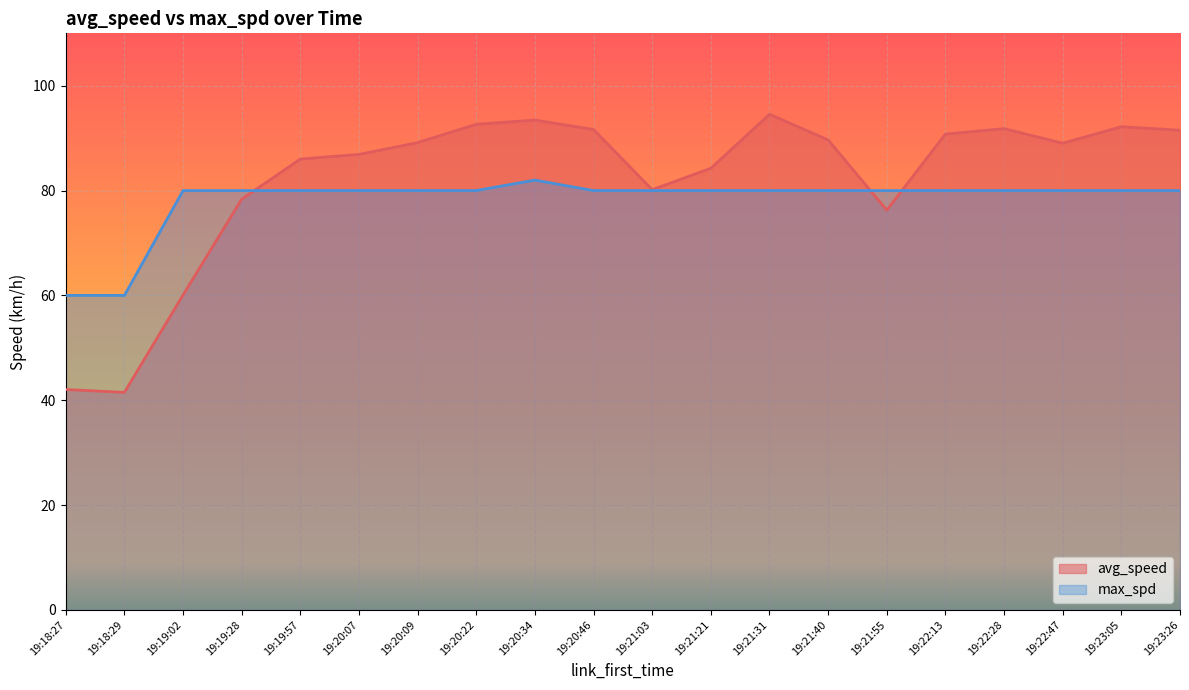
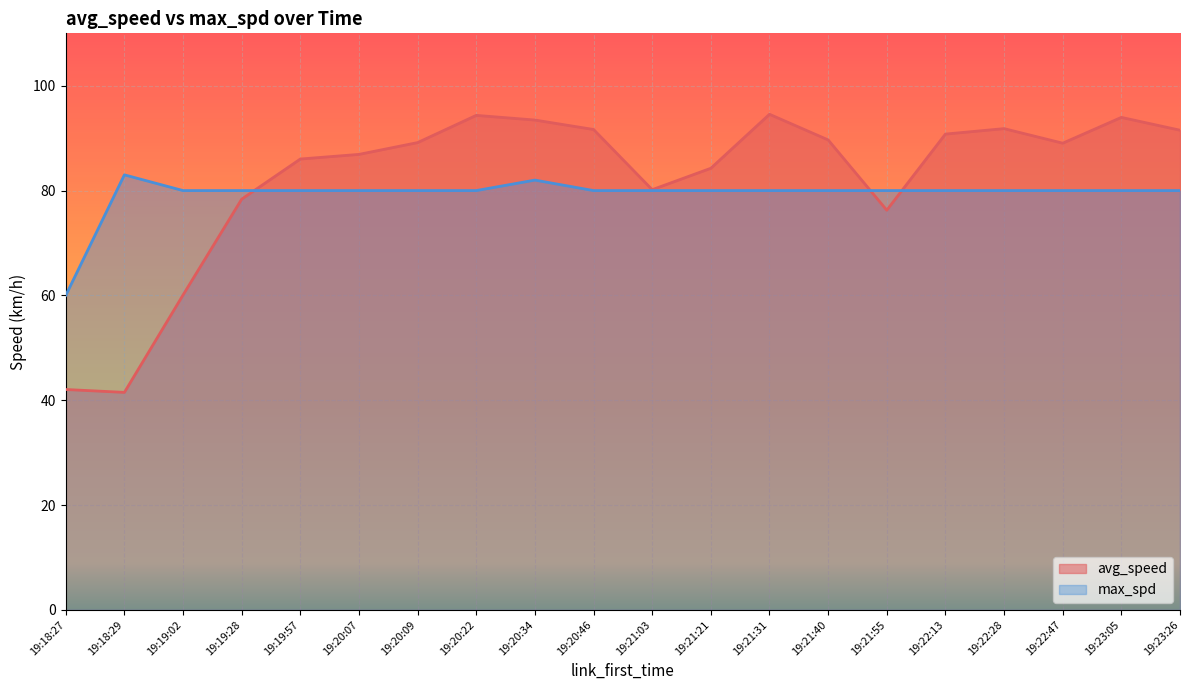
  {
    "avg_speed": {
      "19:18:27": 42,
      "19:18:29": 41,
      "19:19:02": 60,
      "19:19:28": 78,
      "19:19:57": 86,
      "19:20:07": 87,
      "19:20:09": 89,
-     "19:20:22": 93,
+     "19:20:22": 94,
      "19:20:34": 93,
      "19:20:46": 92,
      "19:21:21": 84,
      "19:21:31": 95,
      "19:21:40": 90,
      "19:21:55": 76,
      "19:22:13": 91,
      "19:22:28": 92,
      "19:22:47": 89,
-     "19:23:05": 92,
+     "19:23:05": 94,
      "19:23:26": 92
    },
    "max_spd": {
      "19:18:27": 60,
-     "19:18:29": 60,
+     "19:18:29": 83,
      "19:19:02": 80,
      "19:19:28": 80,
      "19:19:57": 80,
      "19:20:07": 80,
      "19:20:09": 80,
      "19:20:22": 80,
      "19:20:34": 82,
      "19:20:46": 80,
      "19:21:21": 80,
      "19:21:31": 80,
      "19:21:40": 80,
      "19:21:55": 80,
      "19:22:13": 80,
      "19:22:28": 80,
      "19:22:47": 80,
      "19:23:05": 80,
      "19:23:26": 80
    }
  }
